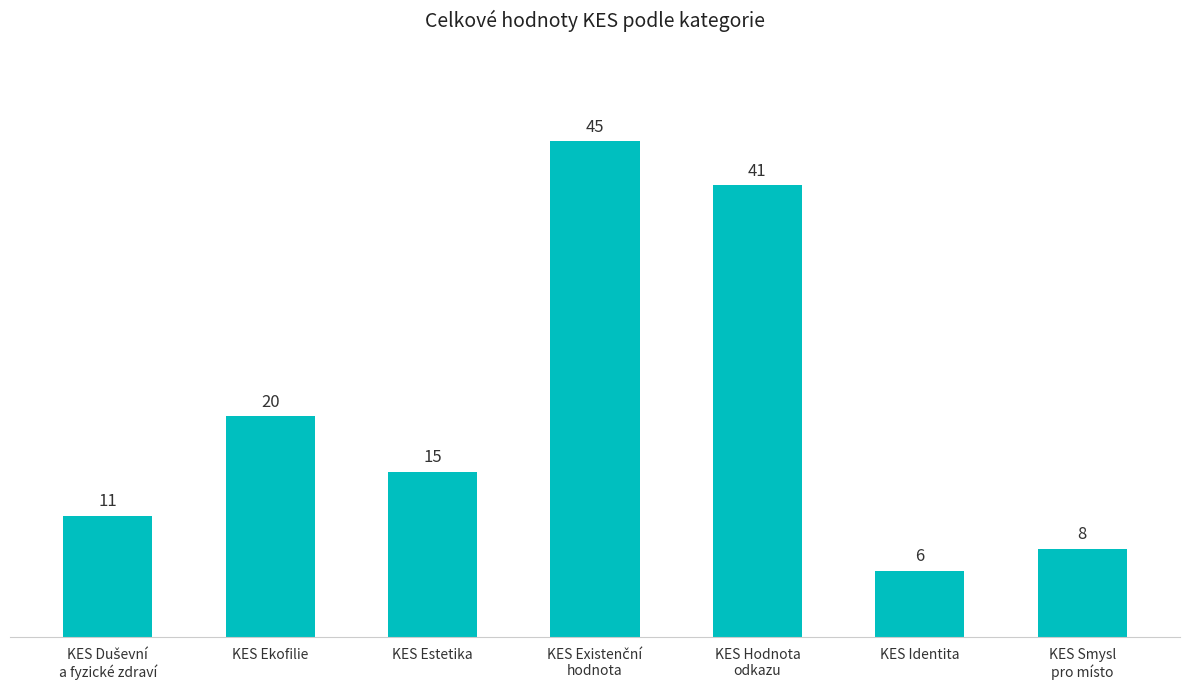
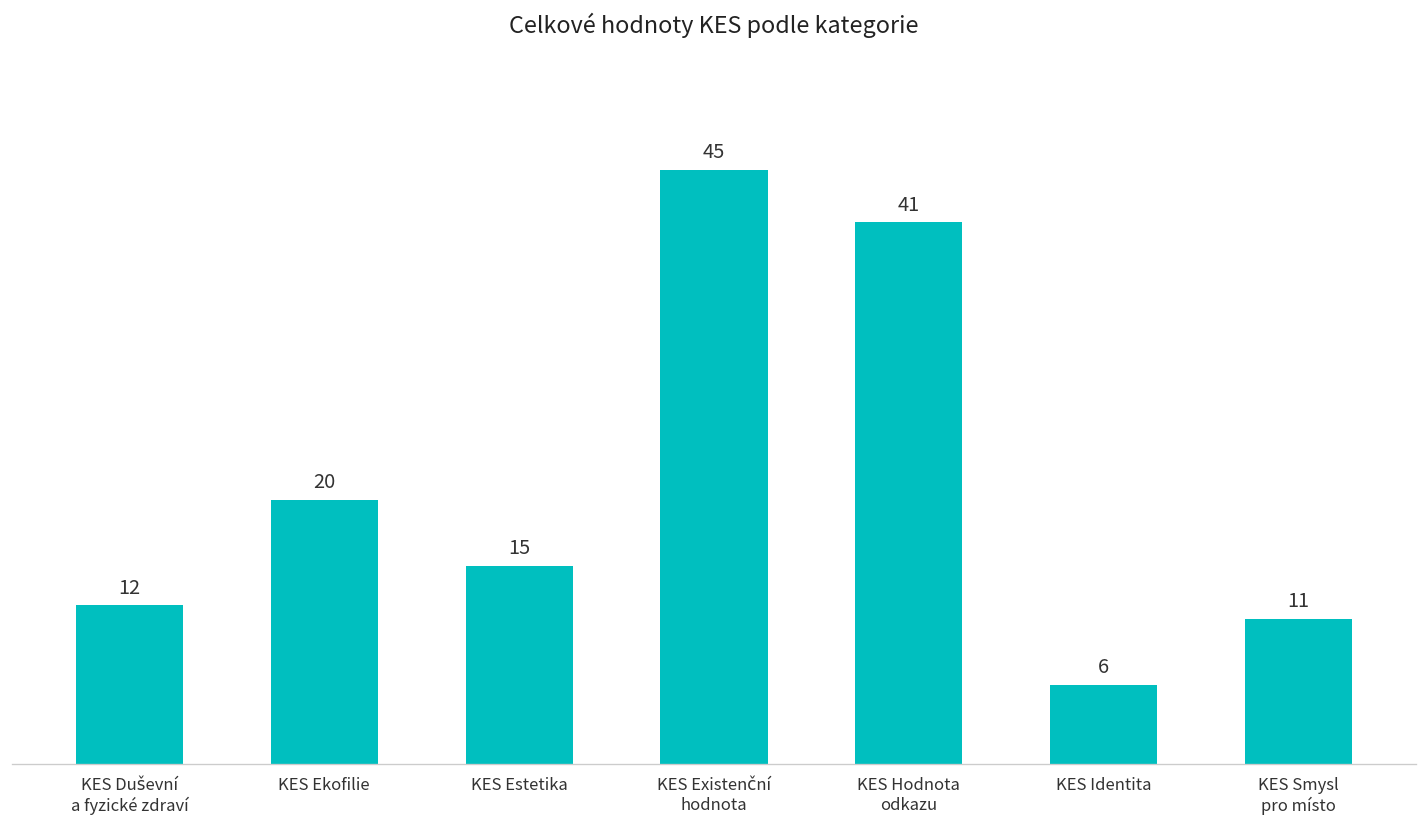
  {
-   "KES Duševní a fyzické zdraví": 11,
+   "KES Duševní a fyzické zdraví": 12,
    "KES Ekofilie": 20,
    "KES Estetika": 15,
    "KES Existenční hodnota": 45,
    "KES Hodnota odkazu": 41,
    "KES Identita": 6,
-   "KES Smysl pro místo": 8
+   "KES Smysl pro místo": 11
  }
